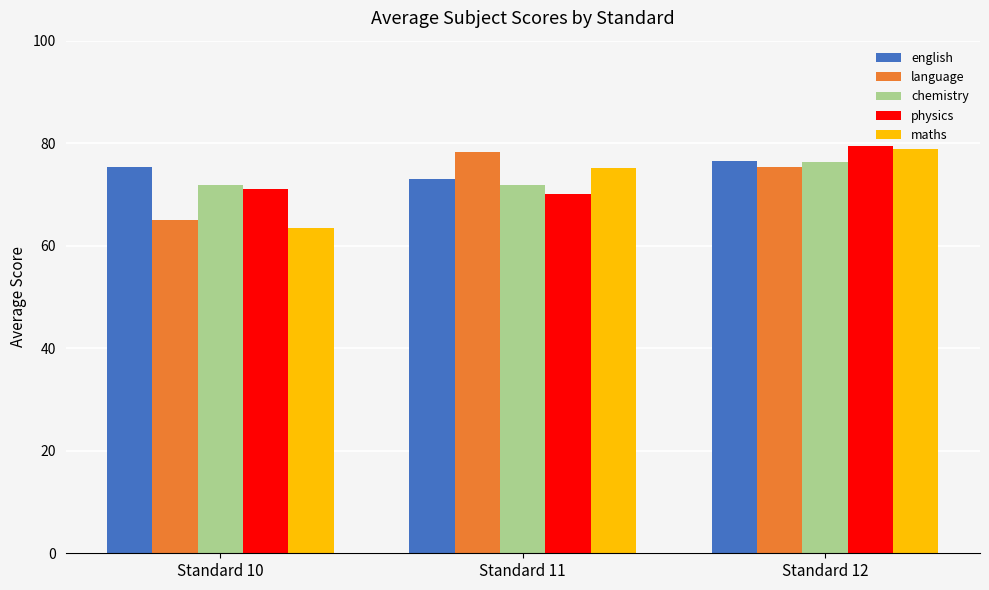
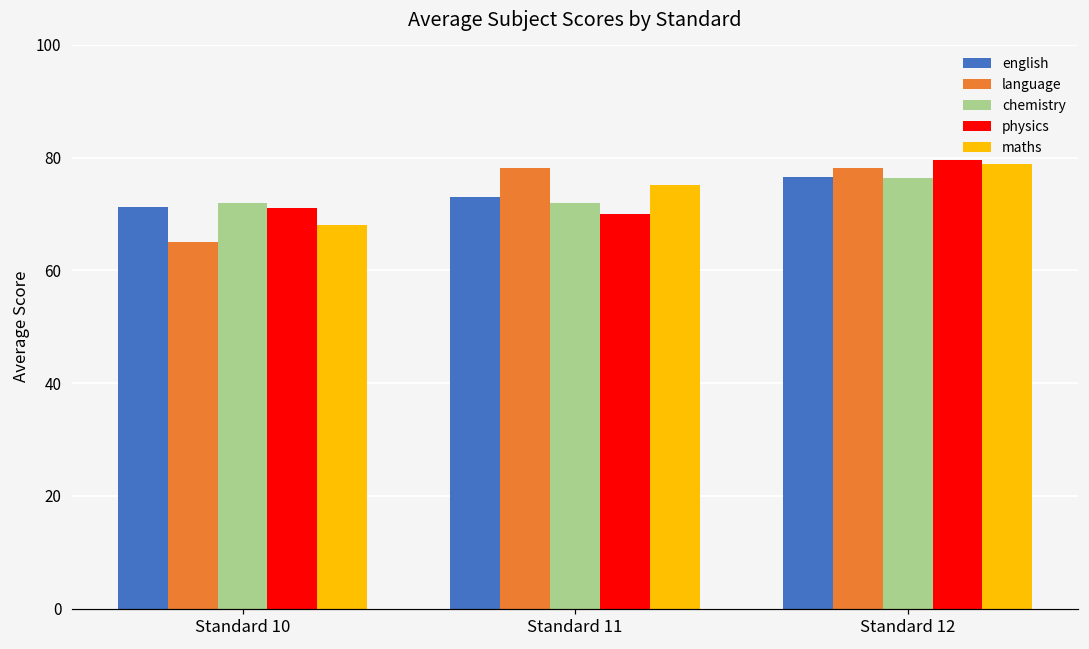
  {
    "english": {
-     "Standard 10": 75,
+     "Standard 10": 71,
      "Standard 11": 73,
      "Standard 12": 77
    },
    "language": {
      "Standard 10": 65,
      "Standard 11": 78,
-     "Standard 12": 75
+     "Standard 12": 78
    },
    "chemistry": {
      "Standard 10": 72,
      "Standard 11": 72,
      "Standard 12": 76
    },
    "physics": {
      "Standard 10": 71,
      "Standard 11": 70,
      "Standard 12": 80
    },
    "maths": {
-     "Standard 10": 63,
+     "Standard 10": 68,
      "Standard 11": 75,
      "Standard 12": 79
    }
  }
